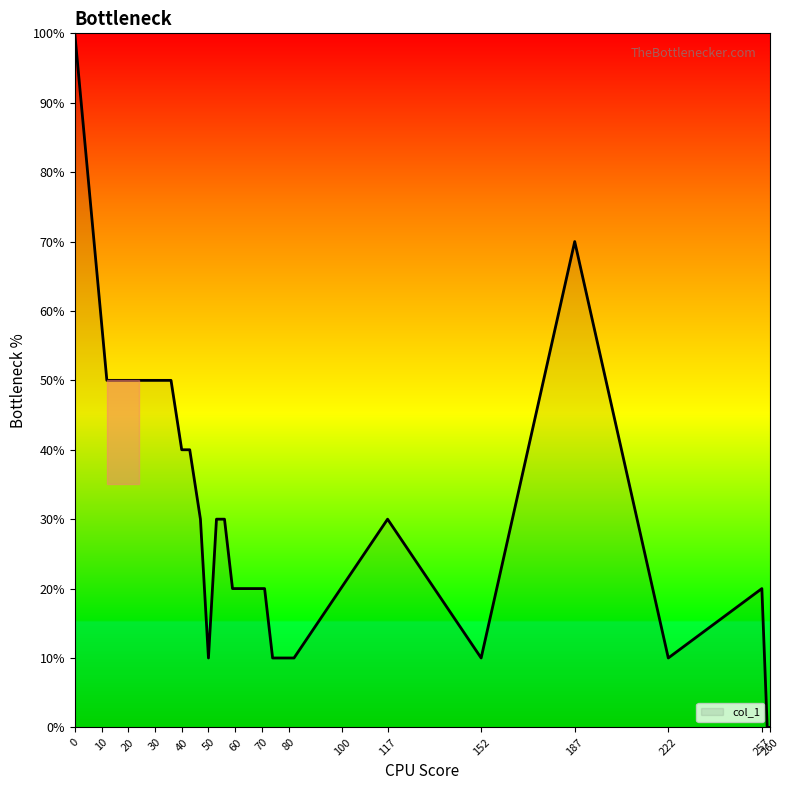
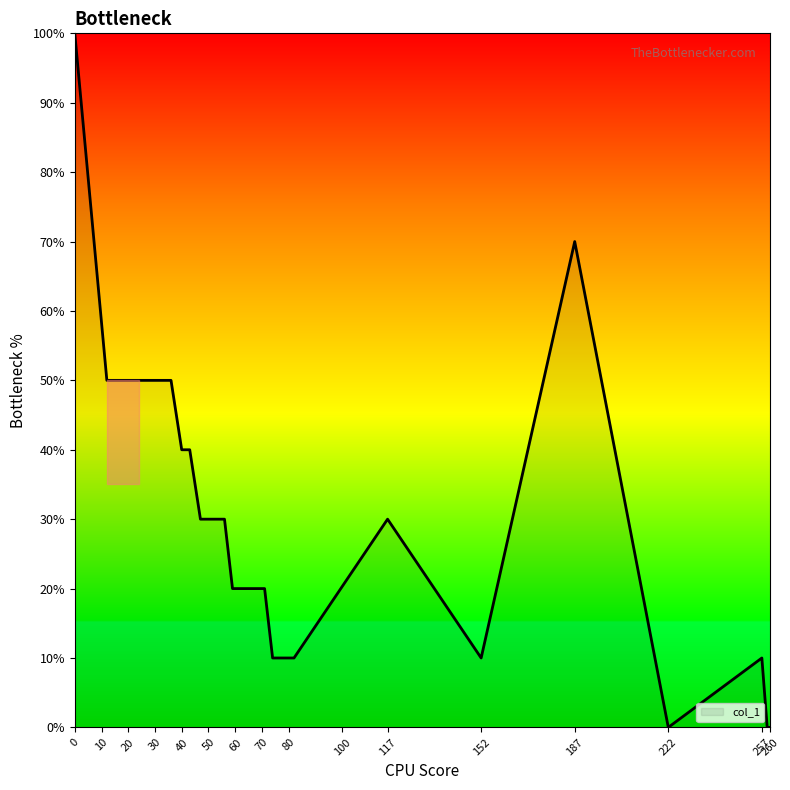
  {
    "col_1": {
      "0": "100%",
      "40": "40%",
-     "50": "10%",
+     "50": "30%",
      "117": "30%",
      "152": "10%",
      "187": "70%",
-     "222": "10%",
-     "257": "20%",
+     "222": "0%",
+     "257": "10%",
      "260": "0%"
    }
  }
